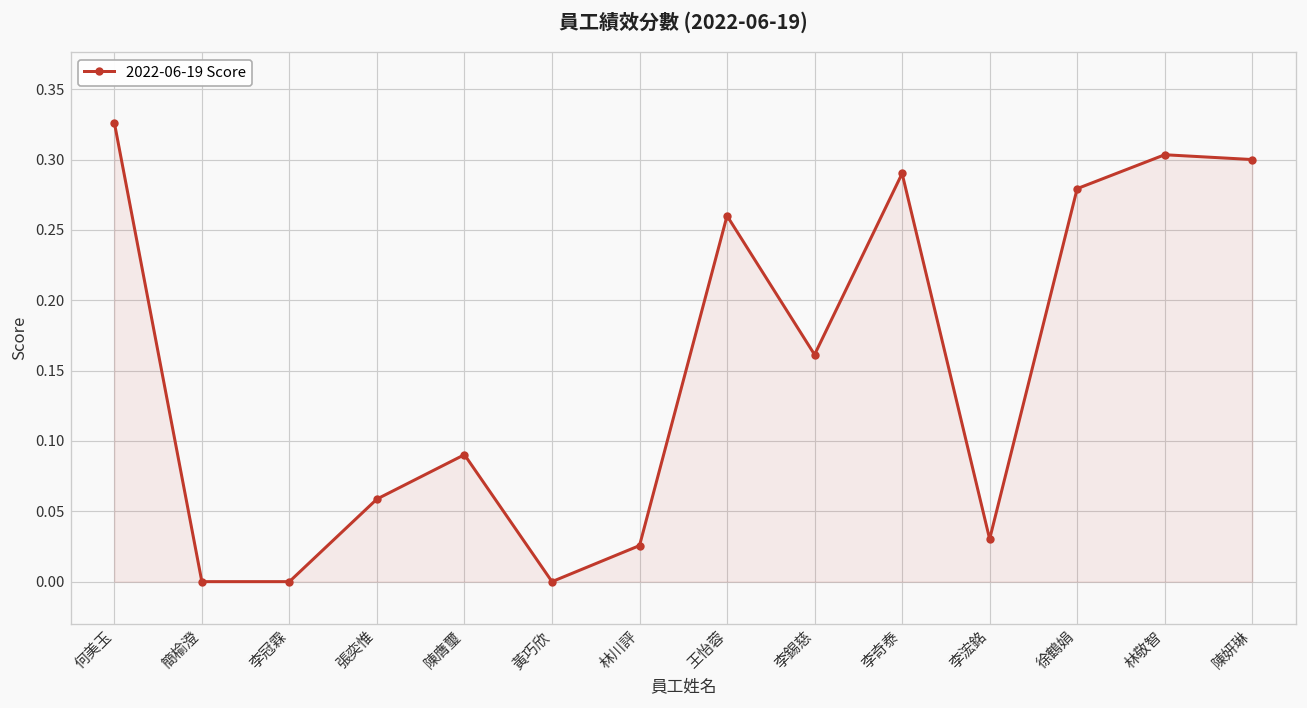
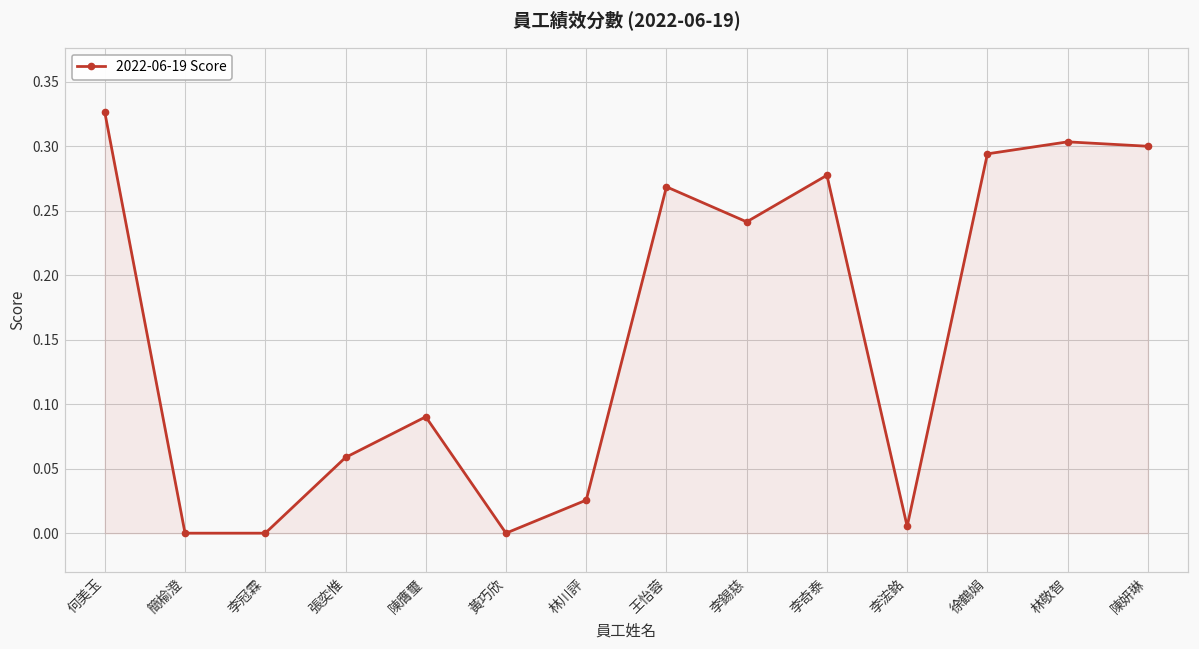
  {
    "何美玉": 0.326,
    "簡榆澄": 0.000,
    "李冠霖": 0.000,
    "張奕惟": 0.059,
    "陳膺璽": 0.090,
    "黃巧欣": 0.000,
    "林川評": 0.026,
-   "王怡蓉": 0.260,
-   "李錫慈": 0.161,
-   "李奇泰": 0.290,
-   "李浤銘": 0.030,
-   "徐鶴娟": 0.279,
+   "王怡蓉": 0.269,
+   "李錫慈": 0.241,
+   "李奇泰": 0.278,
+   "李浤銘": 0.005,
+   "徐鶴娟": 0.294,
    "林敬智": 0.303,
    "陳妍琳": 0.300
  }
